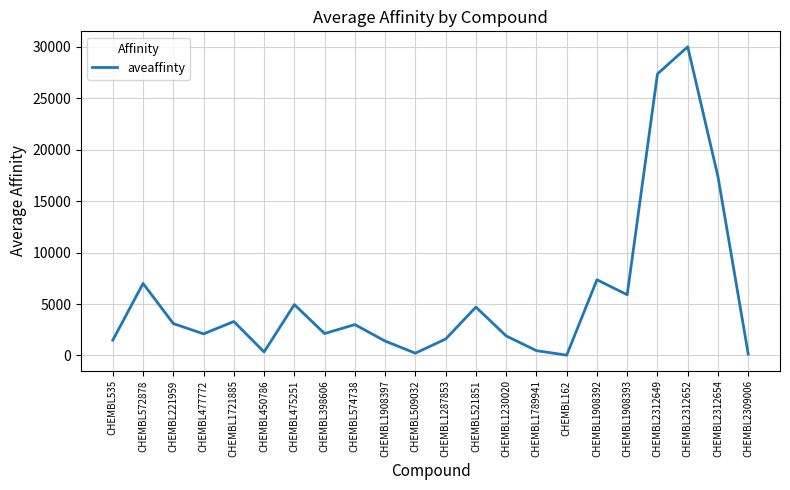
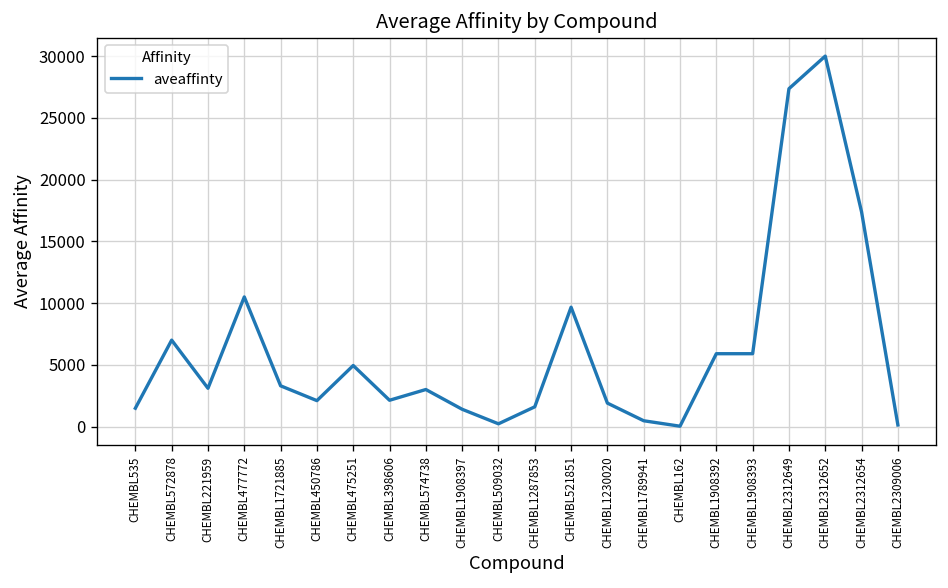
  {
    "CHEMBL535": 1500,
    "CHEMBL572878": 7000,
    "CHEMBL221959": 3100,
-   "CHEMBL477772": 2100,
+   "CHEMBL477772": 10500,
    "CHEMBL1721885": 3300,
-   "CHEMBL450786": 300,
+   "CHEMBL450786": 2100,
    "CHEMBL475251": 4900,
    "CHEMBL398606": 2100,
    "CHEMBL574738": 3000,
    "CHEMBL1908397": 1400,
    "CHEMBL509032": 200,
    "CHEMBL1287853": 1600,
-   "CHEMBL521851": 4700,
+   "CHEMBL521851": 9700,
    "CHEMBL1230020": 1900,
    "CHEMBL1789941": 500,
    "CHEMBL162": 0,
-   "CHEMBL1908392": 7400,
+   "CHEMBL1908392": 5900,
    "CHEMBL1908393": 5900,
    "CHEMBL2312649": 27400,
    "CHEMBL2312652": 30000,
    "CHEMBL2312654": 17400,
    "CHEMBL2309006": 100
  }
